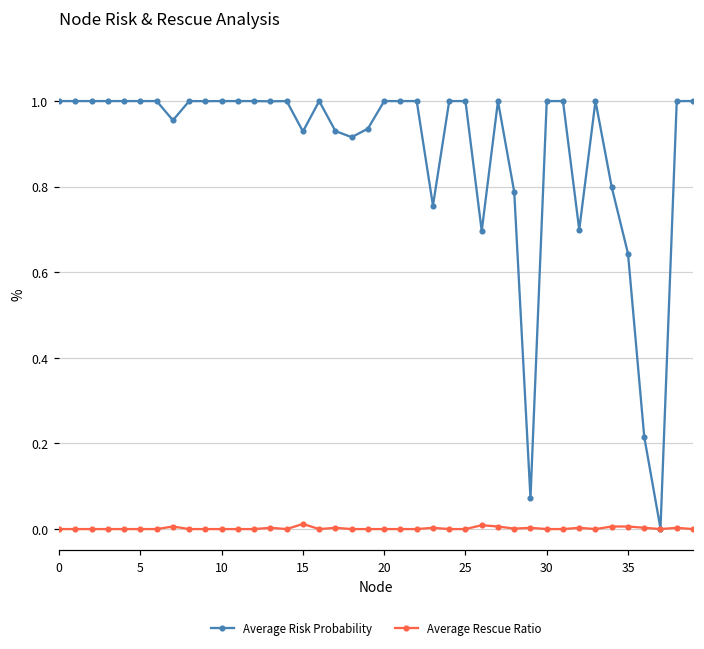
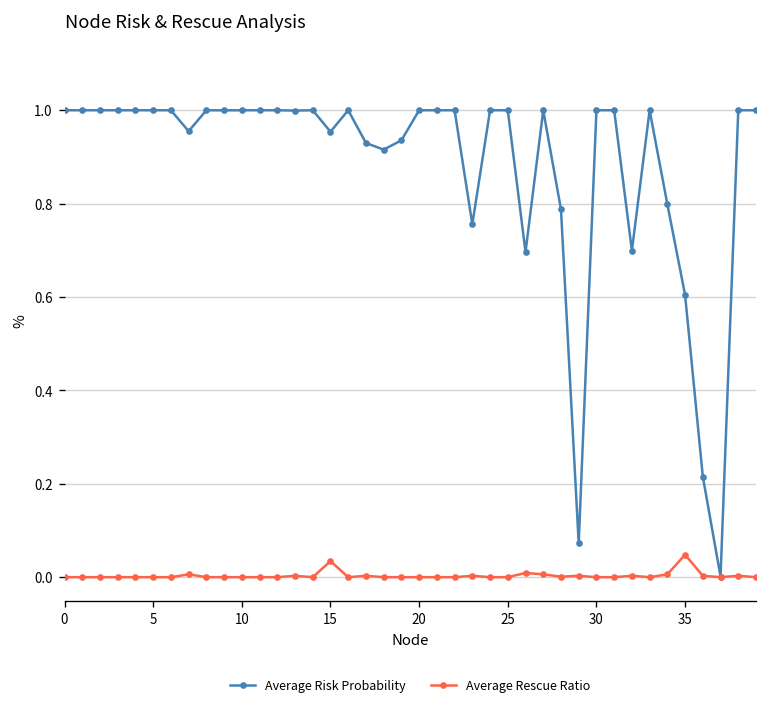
  {
    "Average Risk Probability": {
      "0": 1.00,
      "5": 1.00,
      "10": 1.00,
-     "15": 0.93,
+     "15": 0.95,
      "20": 1.00,
      "25": 1.00,
      "30": 1.00,
-     "35": 0.64
+     "35": 0.60
    },
    "Average Rescue Ratio": {
      "0": 0.00,
      "5": 0.00,
      "10": 0.00,
-     "15": 0.01,
+     "15": 0.03,
      "20": 0.00,
      "25": 0.00,
      "30": 0.00,
-     "35": 0.01
+     "35": 0.05
    }
  }
